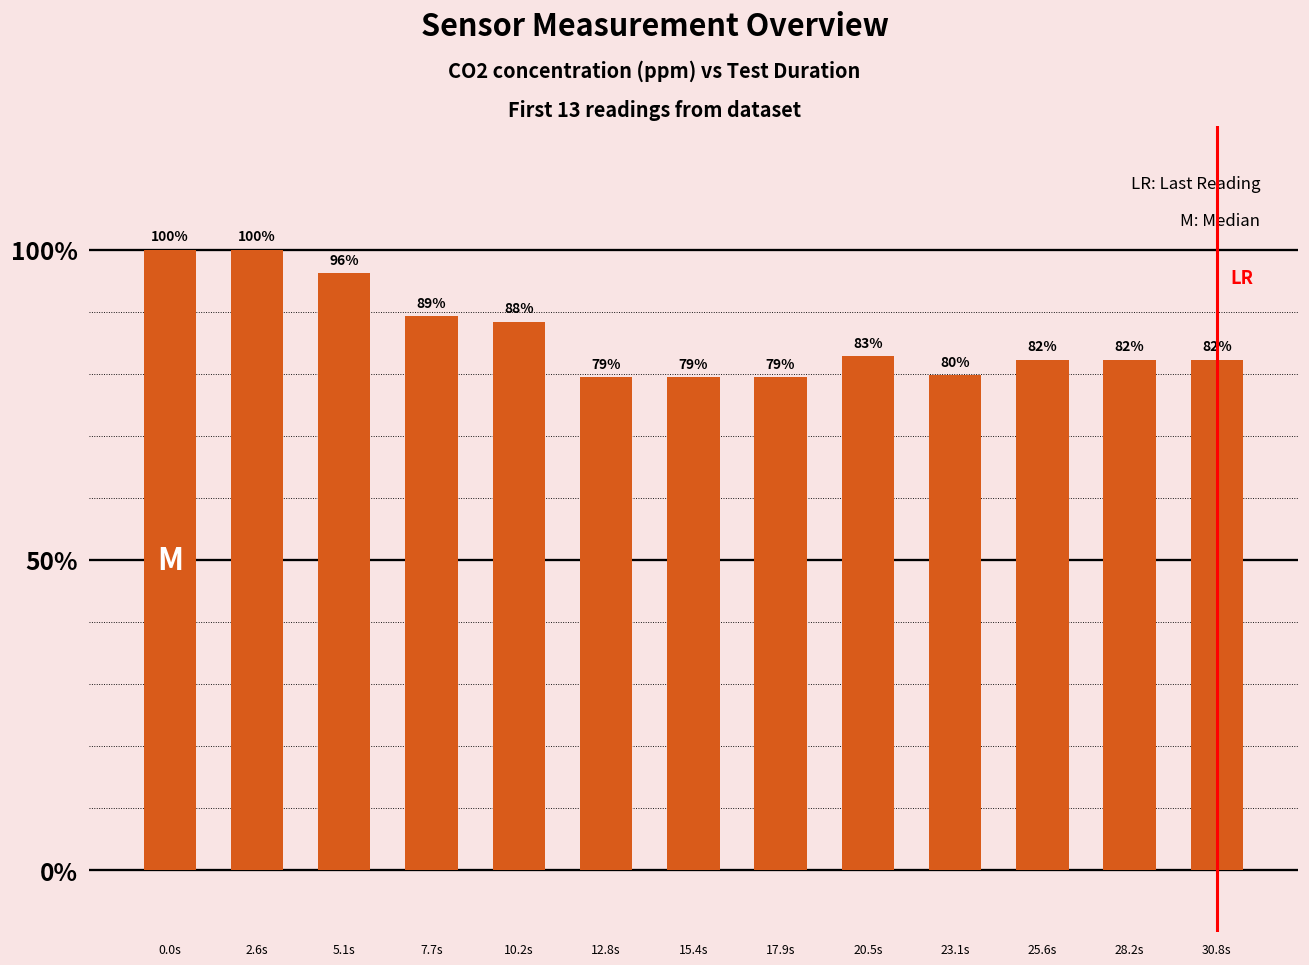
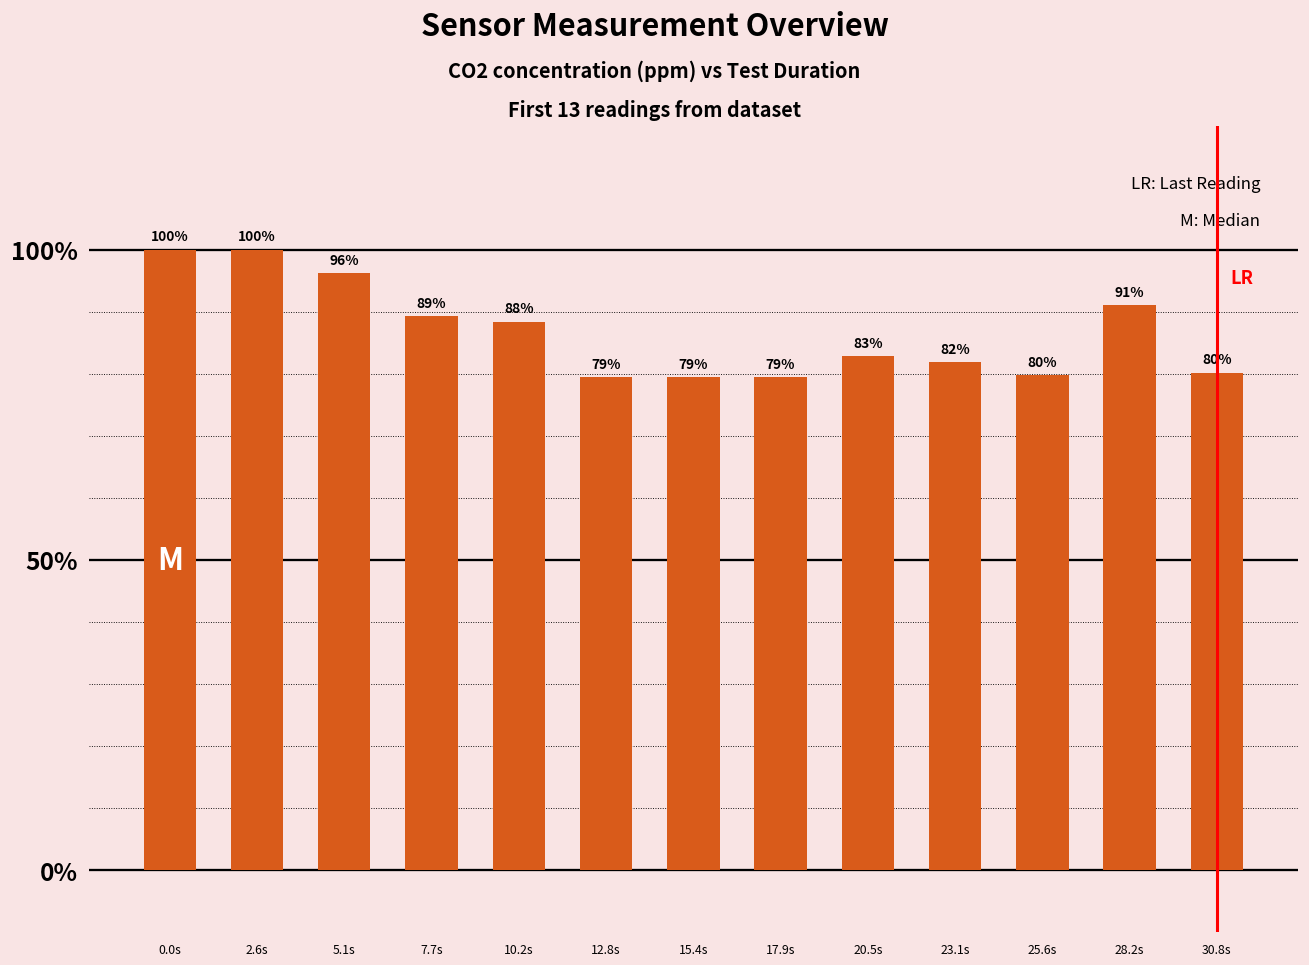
  {
    "0.0s": "100%",
    "2.6s": "100%",
    "5.1s": "96%",
    "7.7s": "89%",
    "10.2s": "88%",
    "12.8s": "79%",
    "15.4s": "79%",
    "17.9s": "79%",
    "20.5s": "83%",
-   "23.1s": "80%",
-   "25.6s": "82%",
-   "28.2s": "82%",
-   "30.8s": "82%"
+   "23.1s": "82%",
+   "25.6s": "80%",
+   "28.2s": "91%",
+   "30.8s": "80%"
  }
